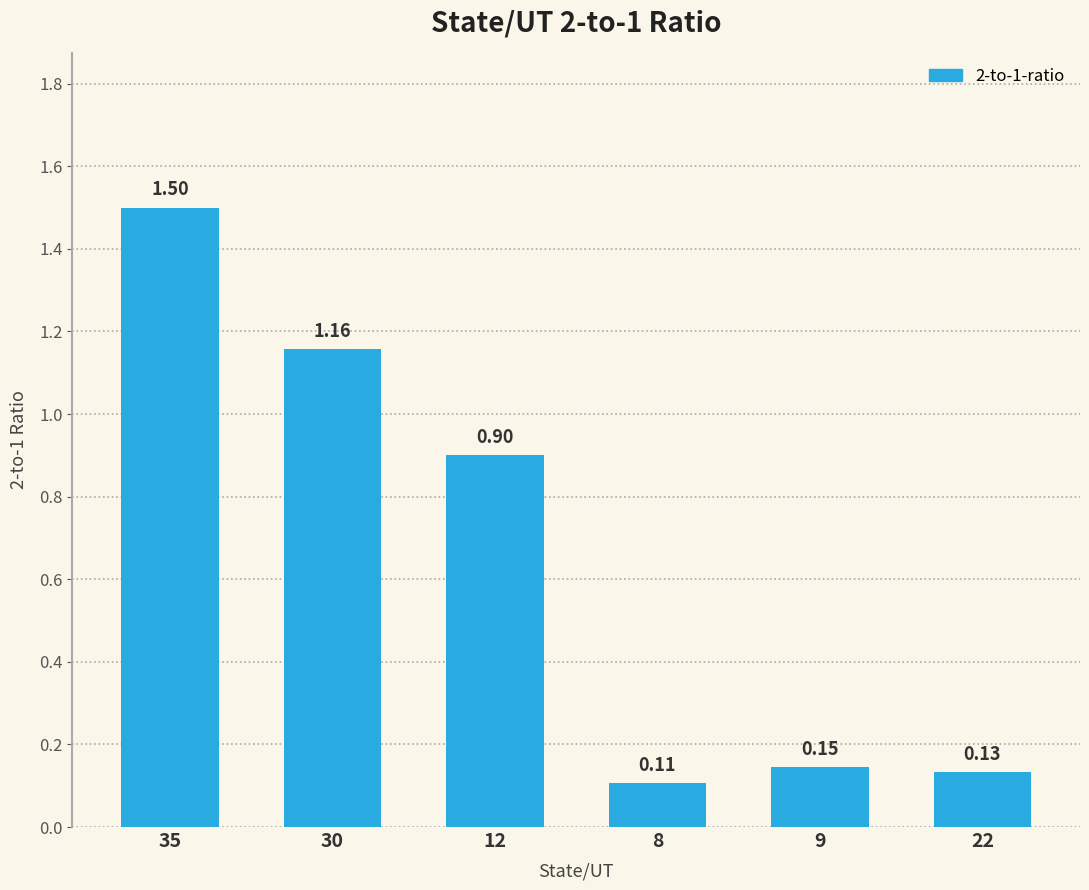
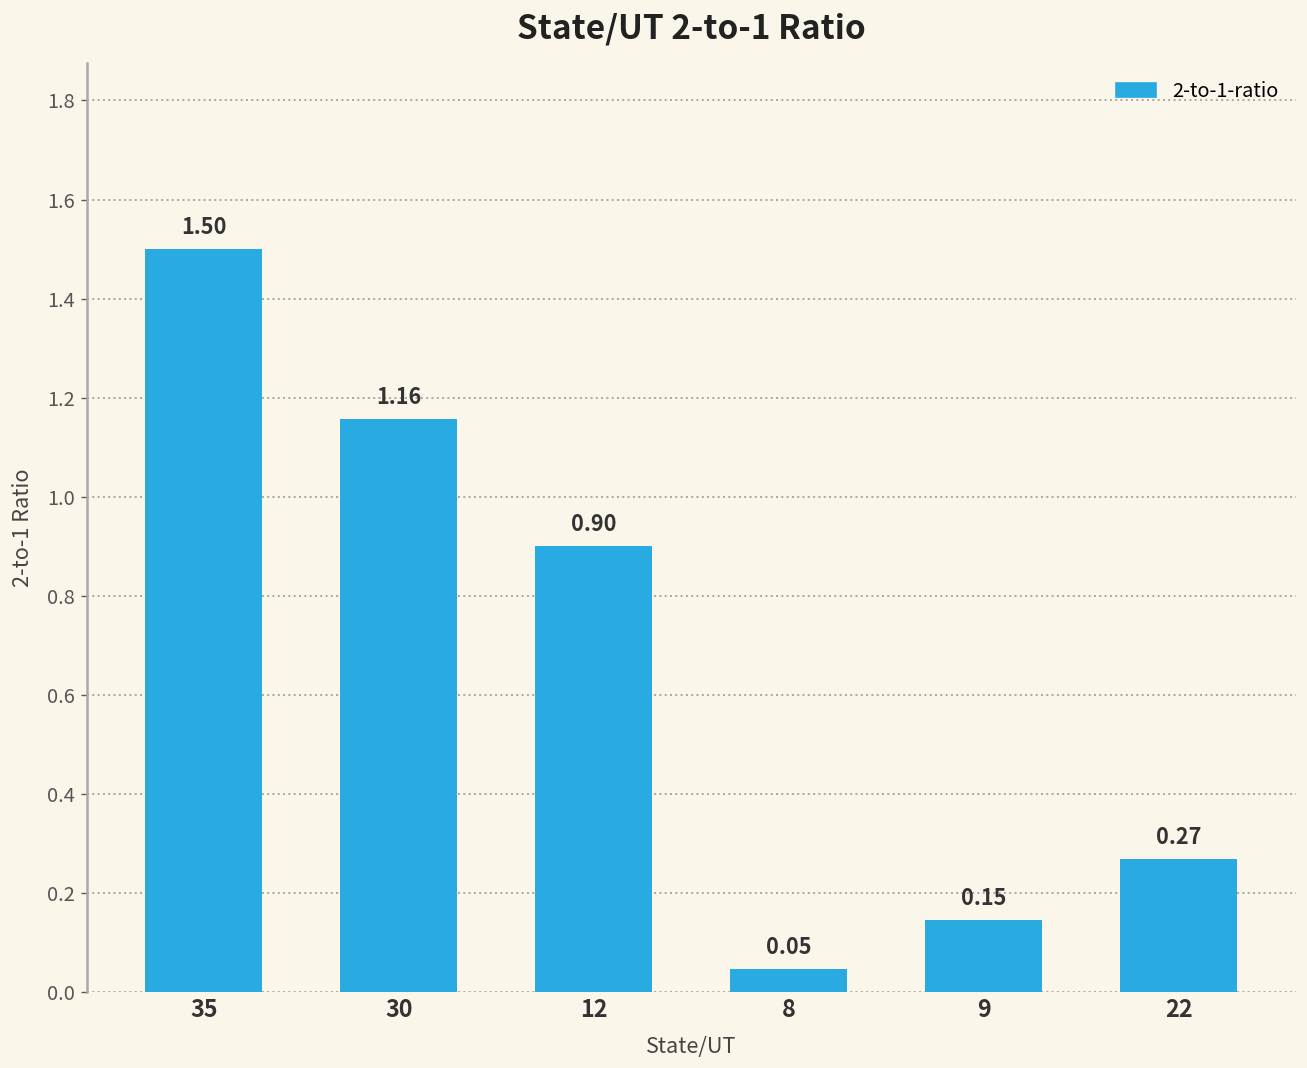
  {
    "35": 1.50,
    "30": 1.16,
    "12": 0.90,
-   "8": 0.11,
+   "8": 0.05,
    "9": 0.15,
-   "22": 0.13
+   "22": 0.27
  }
